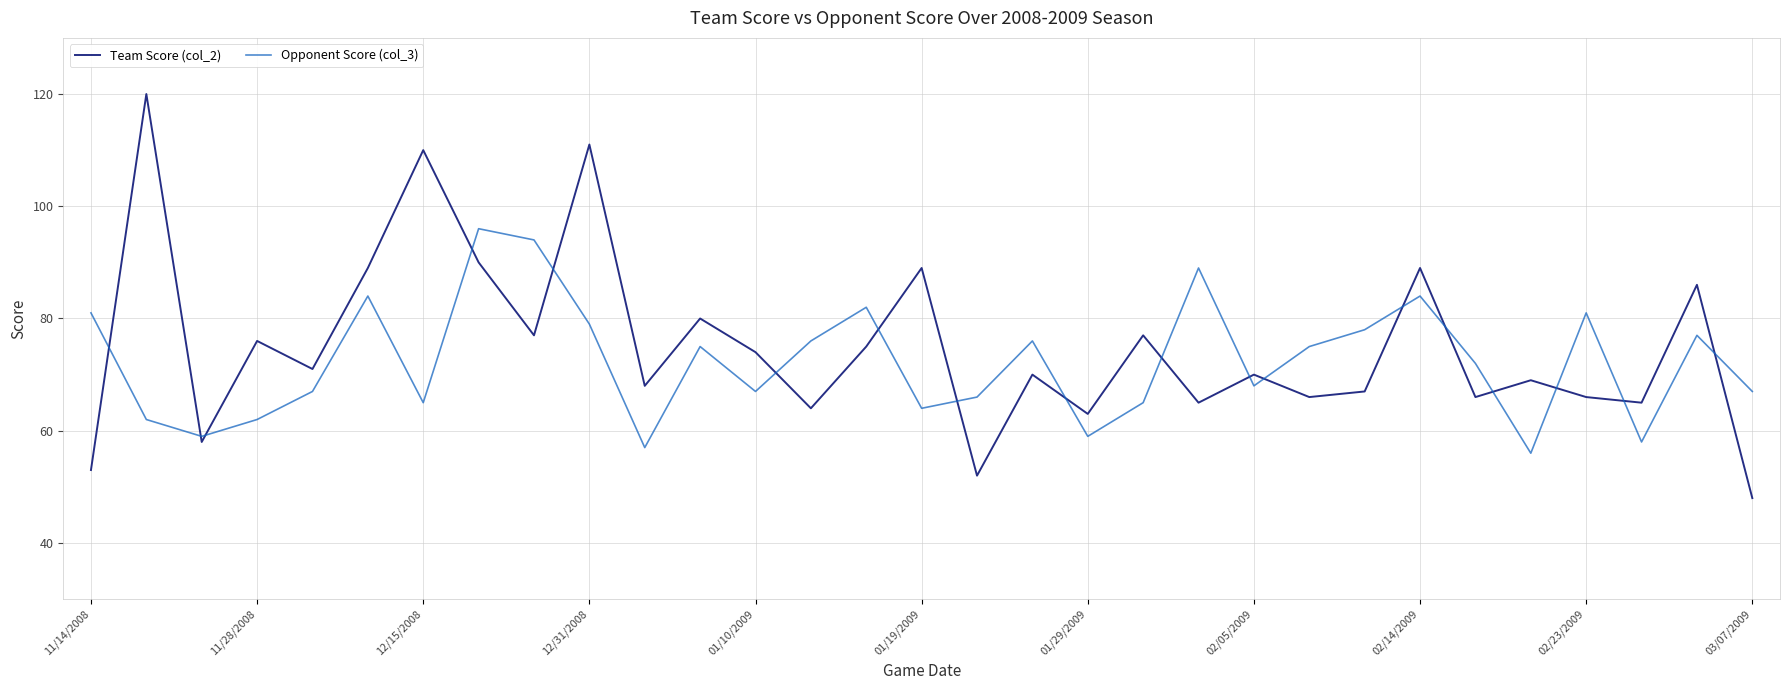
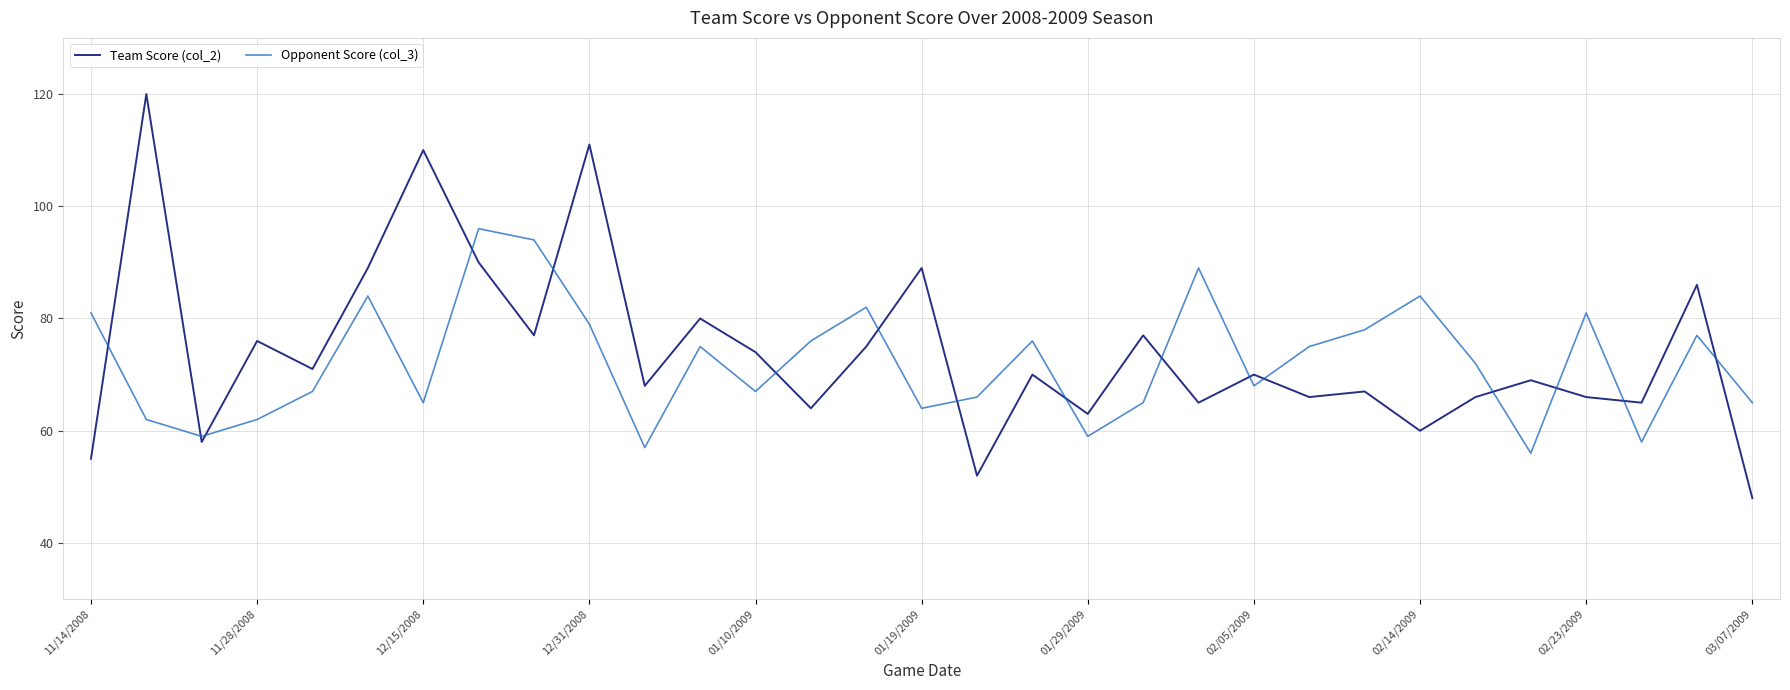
  {
    "Team Score (col_2)": {
-     "11/14/2008": 53,
+     "11/14/2008": 55,
      "11/28/2008": 76,
      "12/15/2008": 110,
      "12/31/2008": 111,
      "01/10/2009": 74,
      "01/19/2009": 89,
      "01/29/2009": 63,
      "02/05/2009": 70,
-     "02/14/2009": 89,
+     "02/14/2009": 60,
      "02/23/2009": 66,
      "03/07/2009": 48
    },
    "Opponent Score (col_3)": {
      "11/14/2008": 81,
      "11/28/2008": 62,
      "12/15/2008": 65,
      "12/31/2008": 79,
      "01/10/2009": 67,
      "01/19/2009": 64,
      "01/29/2009": 59,
      "02/05/2009": 68,
      "02/14/2009": 84,
      "02/23/2009": 81,
-     "03/07/2009": 67
+     "03/07/2009": 65
    }
  }
